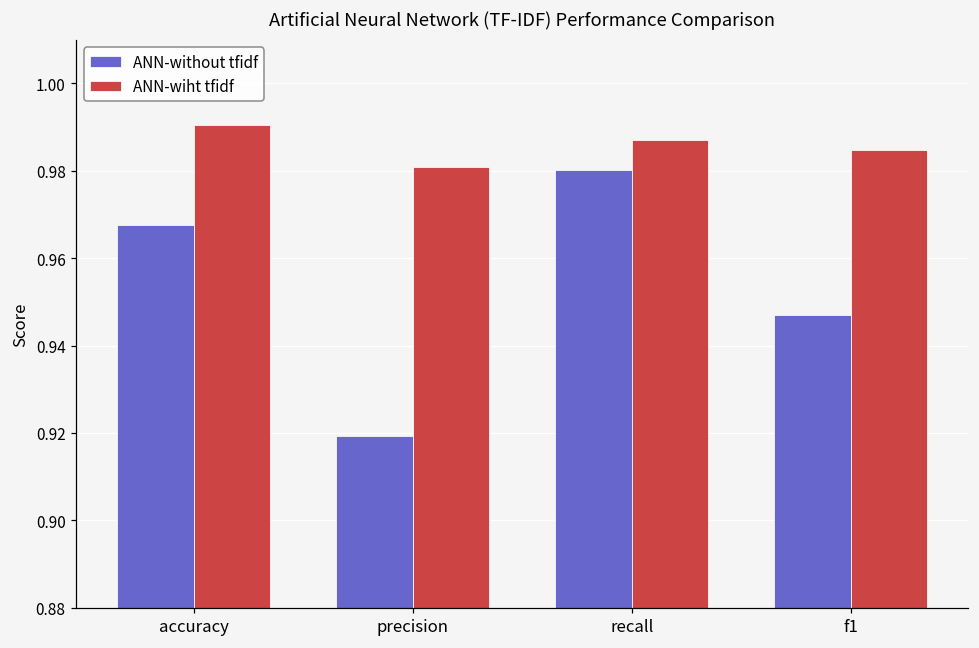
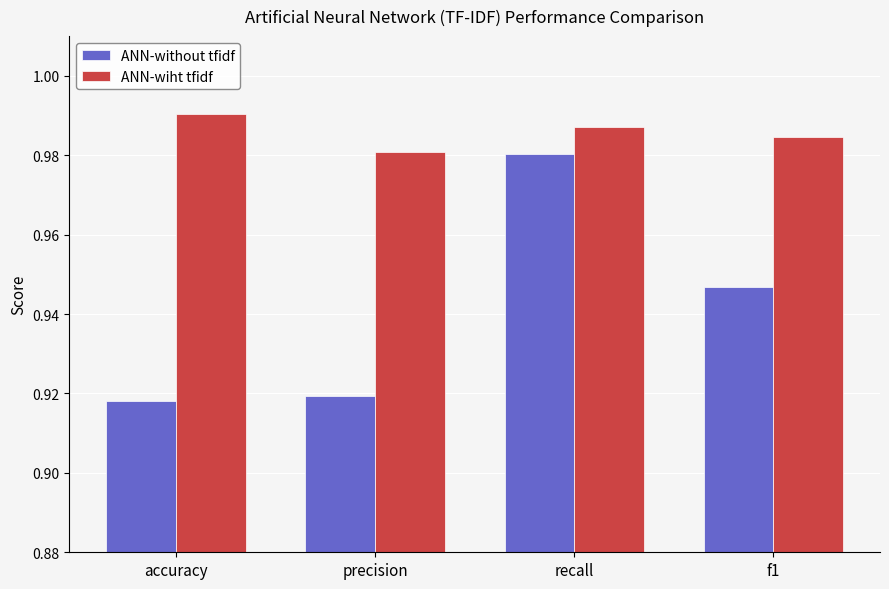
  {
    "ANN-without tfidf": {
-     "accuracy": 0.968,
+     "accuracy": 0.918,
      "precision": 0.919,
      "recall": 0.980,
      "f1": 0.947
    },
    "ANN-wiht tfidf": {
      "accuracy": 0.990,
      "precision": 0.981,
      "recall": 0.987,
      "f1": 0.985
    }
  }
